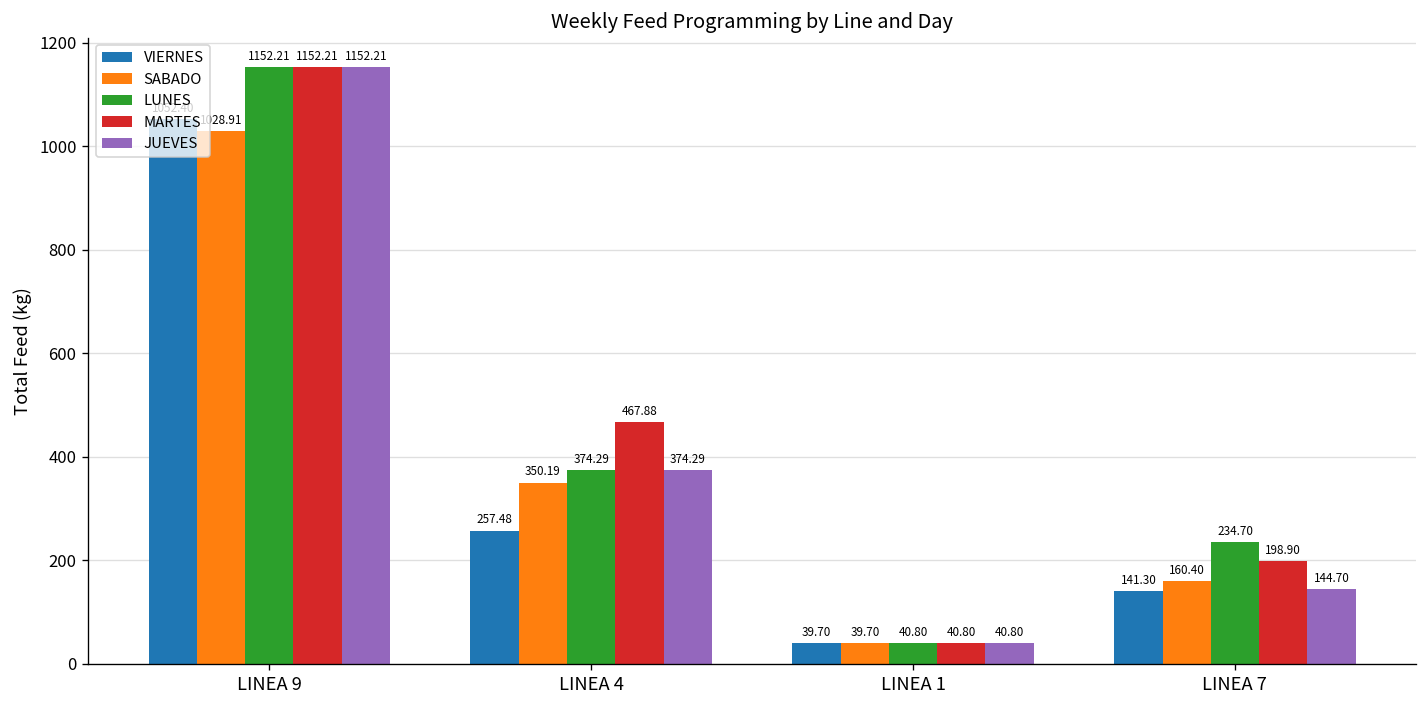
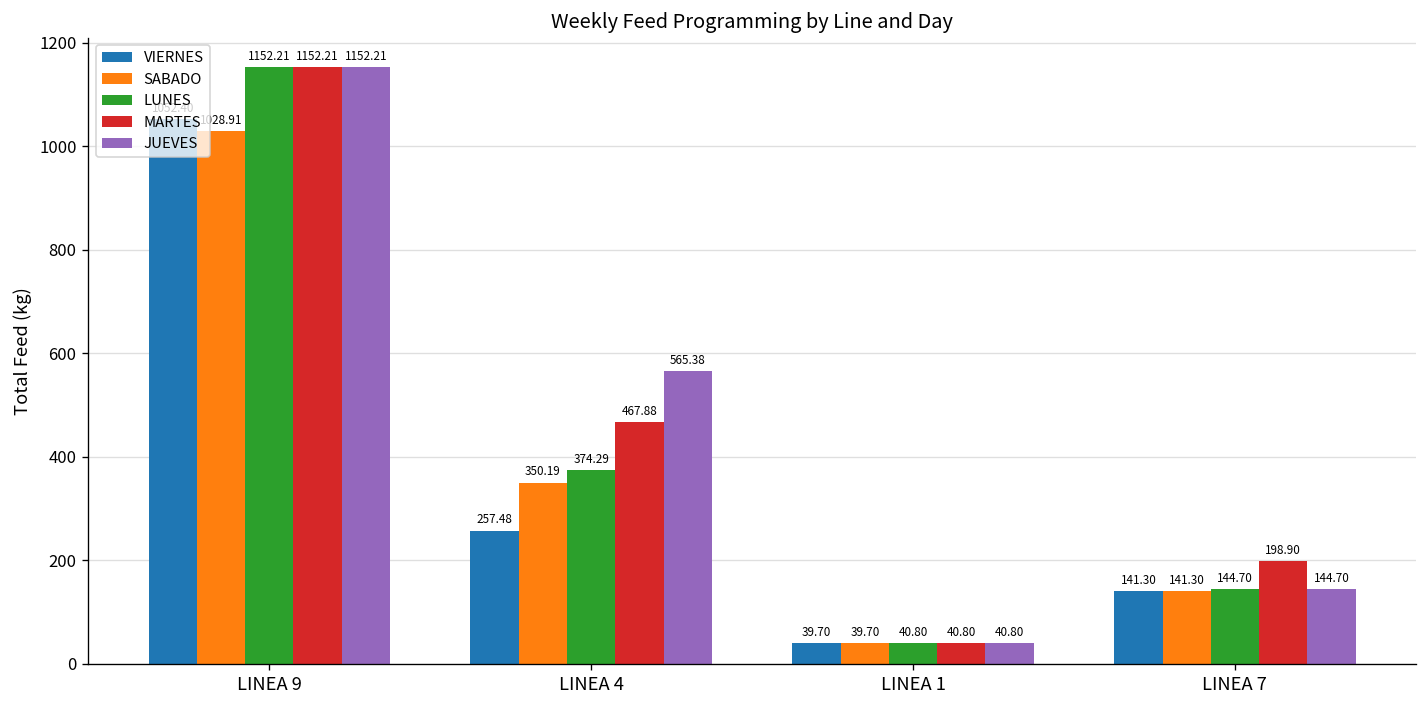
  {
    "VIERNES": {
      "LINEA 4": 257.48,
      "LINEA 1": 39.70,
      "LINEA 7": 141.30
    },
    "SABADO": {
      "LINEA 4": 350.19,
      "LINEA 1": 39.70,
-     "LINEA 7": 160.40
+     "LINEA 7": 141.30
    },
    "LUNES": {
      "LINEA 9": 1152.21,
      "LINEA 4": 374.29,
      "LINEA 1": 40.80,
-     "LINEA 7": 234.70
+     "LINEA 7": 144.70
    },
    "MARTES": {
      "LINEA 9": 1152.21,
      "LINEA 4": 467.88,
      "LINEA 1": 40.80,
      "LINEA 7": 198.90
    },
    "JUEVES": {
      "LINEA 9": 1152.21,
-     "LINEA 4": 374.29,
+     "LINEA 4": 565.38,
      "LINEA 1": 40.80,
      "LINEA 7": 144.70
    }
  }
